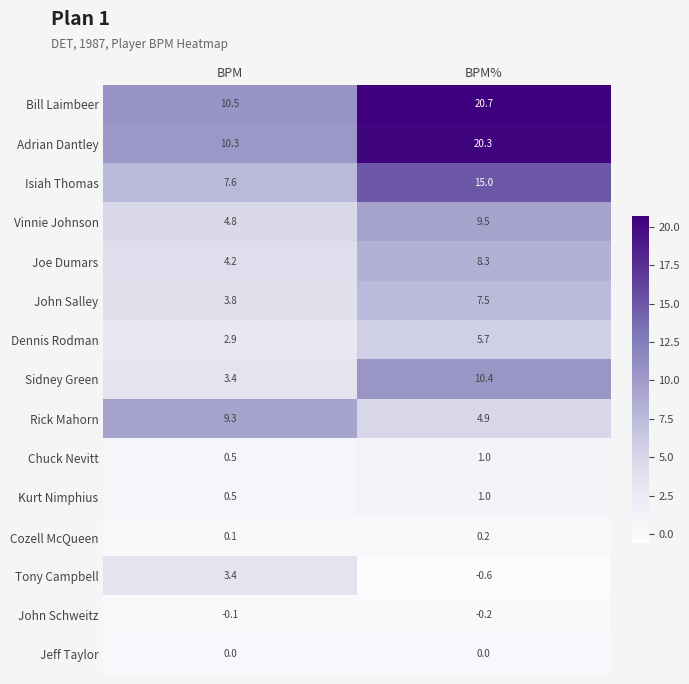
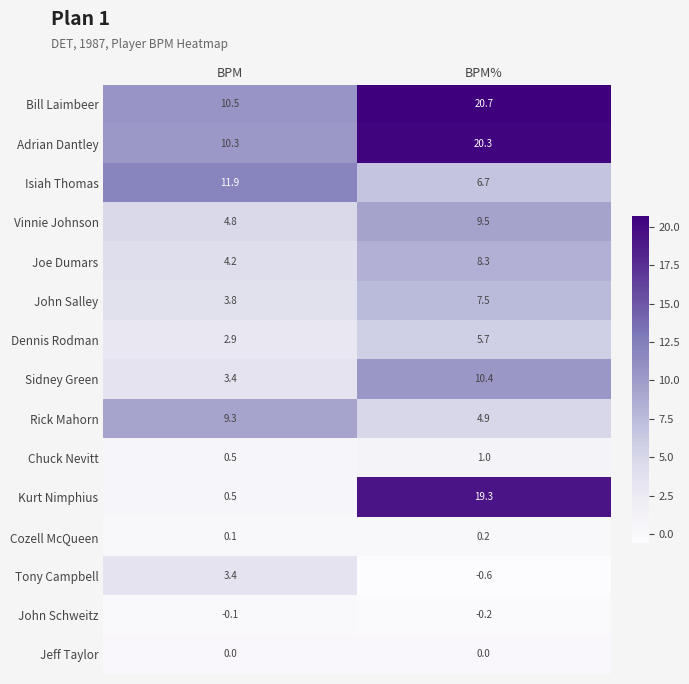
  {
    "Bill Laimbeer": {
      "BPM": 10.5,
      "BPM%": 20.7
    },
    "Adrian Dantley": {
      "BPM": 10.3,
      "BPM%": 20.3
    },
    "Isiah Thomas": {
-     "BPM": 7.6,
-     "BPM%": 15.0
+     "BPM": 11.9,
+     "BPM%": 6.7
    },
    "Vinnie Johnson": {
      "BPM": 4.8,
      "BPM%": 9.5
    },
    "Joe Dumars": {
      "BPM": 4.2,
      "BPM%": 8.3
    },
    "John Salley": {
      "BPM": 3.8,
      "BPM%": 7.5
    },
    "Dennis Rodman": {
      "BPM": 2.9,
      "BPM%": 5.7
    },
    "Sidney Green": {
      "BPM": 3.4,
      "BPM%": 10.4
    },
    "Rick Mahorn": {
      "BPM": 9.3,
      "BPM%": 4.9
    },
    "Chuck Nevitt": {
      "BPM": 0.5,
      "BPM%": 1.0
    },
    "Kurt Nimphius": {
      "BPM": 0.5,
-     "BPM%": 1.0
+     "BPM%": 19.3
    },
    "Cozell McQueen": {
      "BPM": 0.1,
      "BPM%": 0.2
    },
    "Tony Campbell": {
      "BPM": 3.4,
      "BPM%": -0.6
    },
    "John Schweitz": {
      "BPM": -0.1,
      "BPM%": -0.2
    },
    "Jeff Taylor": {
      "BPM": 0.0,
      "BPM%": 0.0
    }
  }
